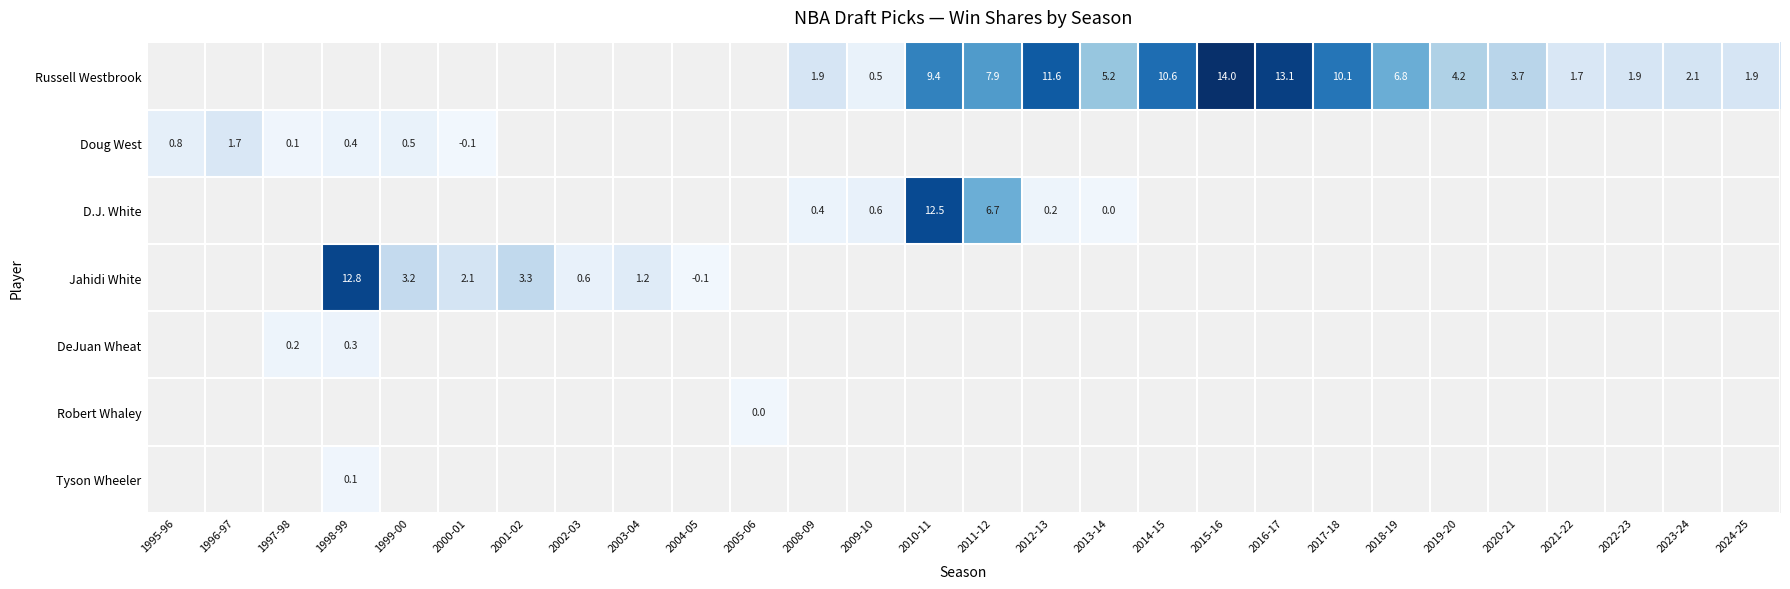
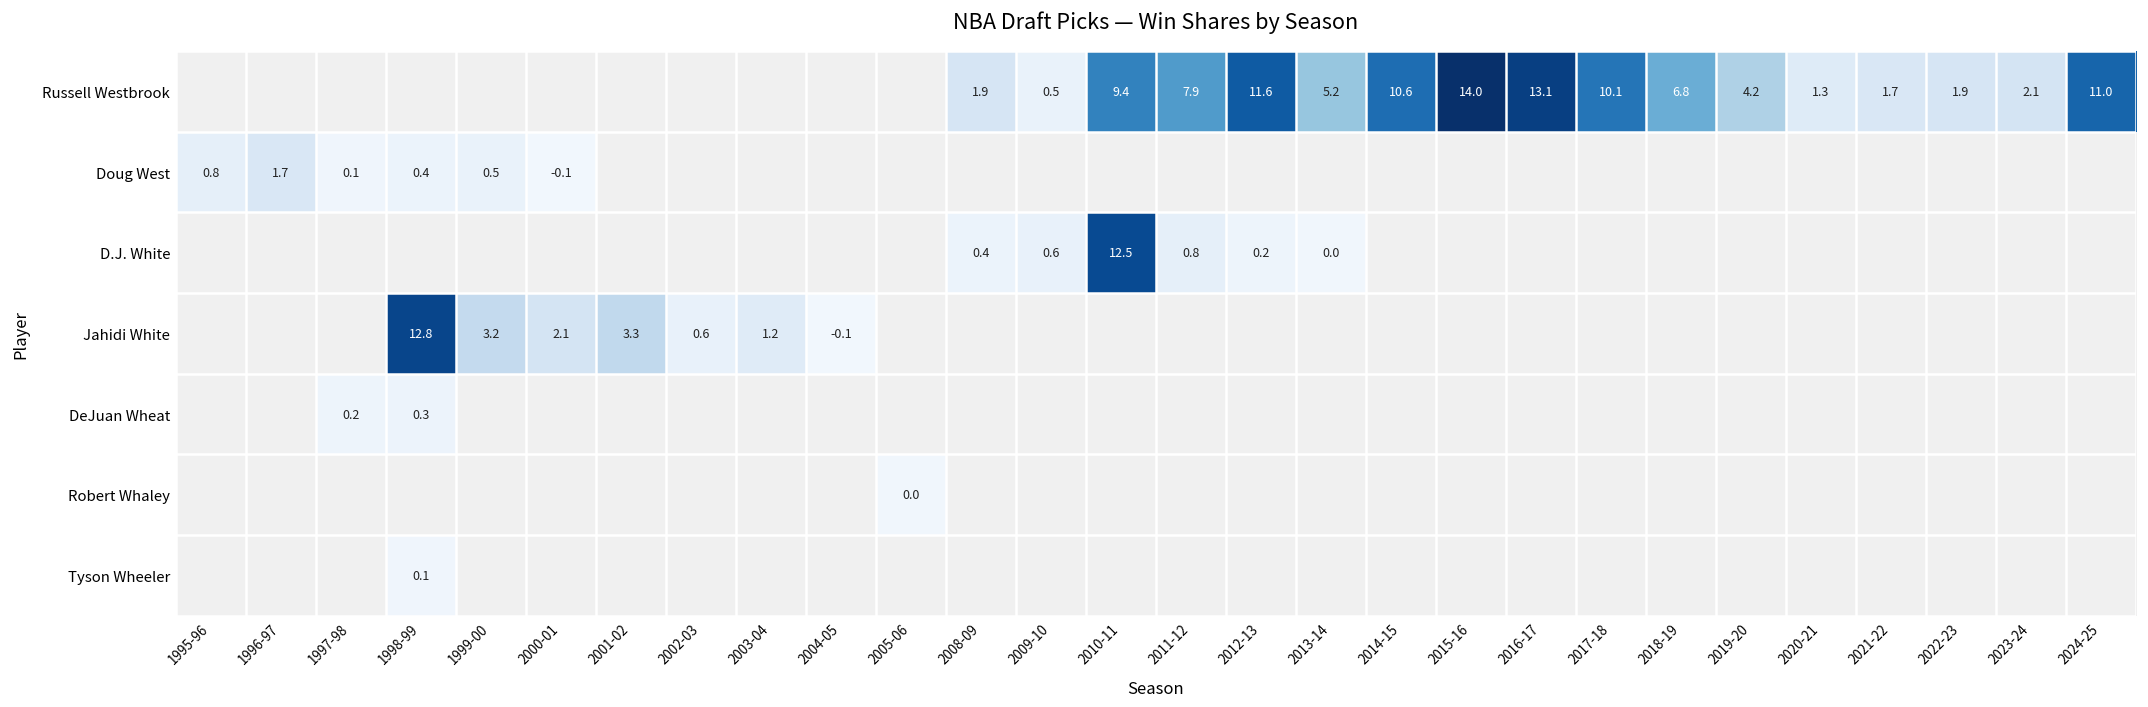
  {
    "Russell Westbrook": {
      "2008-09": 1.9,
      "2009-10": 0.5,
      "2010-11": 9.4,
      "2011-12": 7.9,
      "2012-13": 11.6,
      "2013-14": 5.2,
      "2014-15": 10.6,
      "2015-16": 14.0,
      "2016-17": 13.1,
      "2017-18": 10.1,
      "2018-19": 6.8,
      "2019-20": 4.2,
-     "2020-21": 3.7,
+     "2020-21": 1.3,
      "2021-22": 1.7,
      "2022-23": 1.9,
      "2023-24": 2.1,
-     "2024-25": 1.9
+     "2024-25": 11.0
    },
    "Doug West": {
      "1995-96": 0.8,
      "1996-97": 1.7,
      "1997-98": 0.1,
      "1998-99": 0.4,
      "1999-00": 0.5,
      "2000-01": -0.1
    },
    "D.J. White": {
      "2008-09": 0.4,
      "2009-10": 0.6,
      "2010-11": 12.5,
-     "2011-12": 6.7,
+     "2011-12": 0.8,
      "2012-13": 0.2,
      "2013-14": 0.0
    },
    "Jahidi White": {
      "1998-99": 12.8,
      "1999-00": 3.2,
      "2000-01": 2.1,
      "2001-02": 3.3,
      "2002-03": 0.6,
      "2003-04": 1.2,
      "2004-05": -0.1
    },
    "DeJuan Wheat": {
      "1997-98": 0.2,
      "1998-99": 0.3
    },
    "Robert Whaley": {
      "2005-06": 0.0
    },
    "Tyson Wheeler": {
      "1998-99": 0.1
    }
  }
